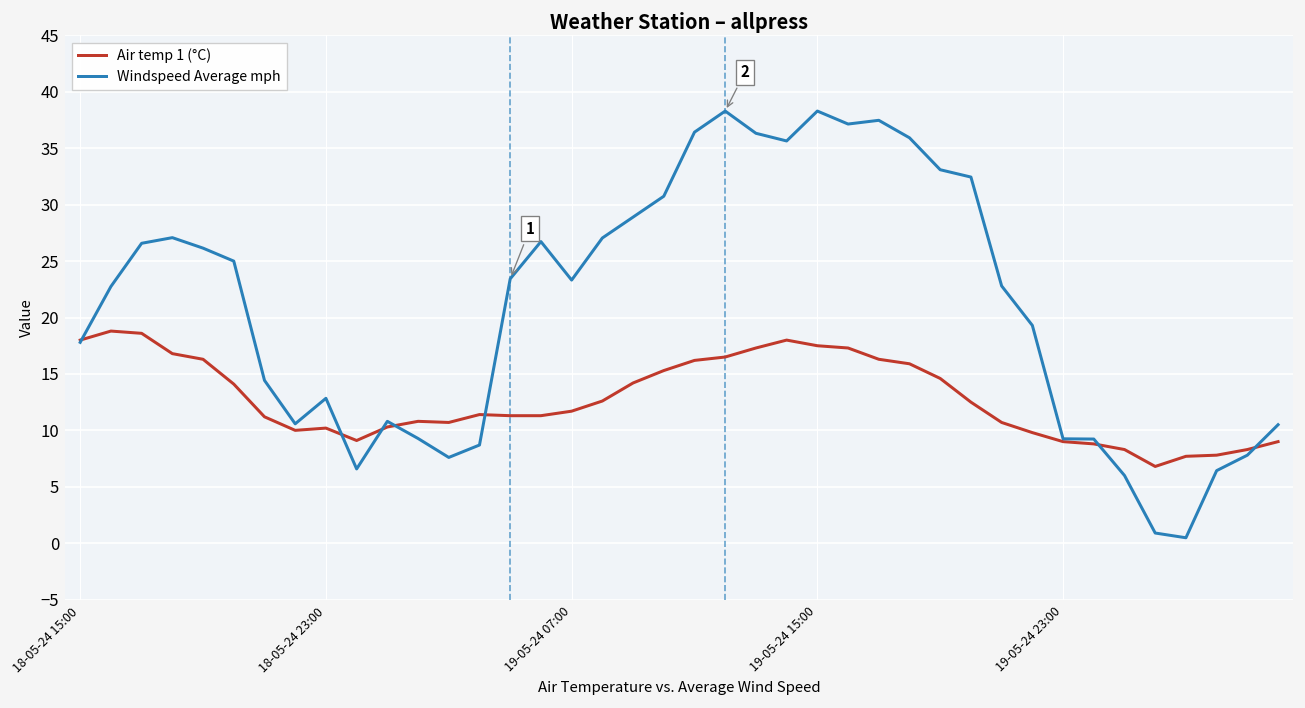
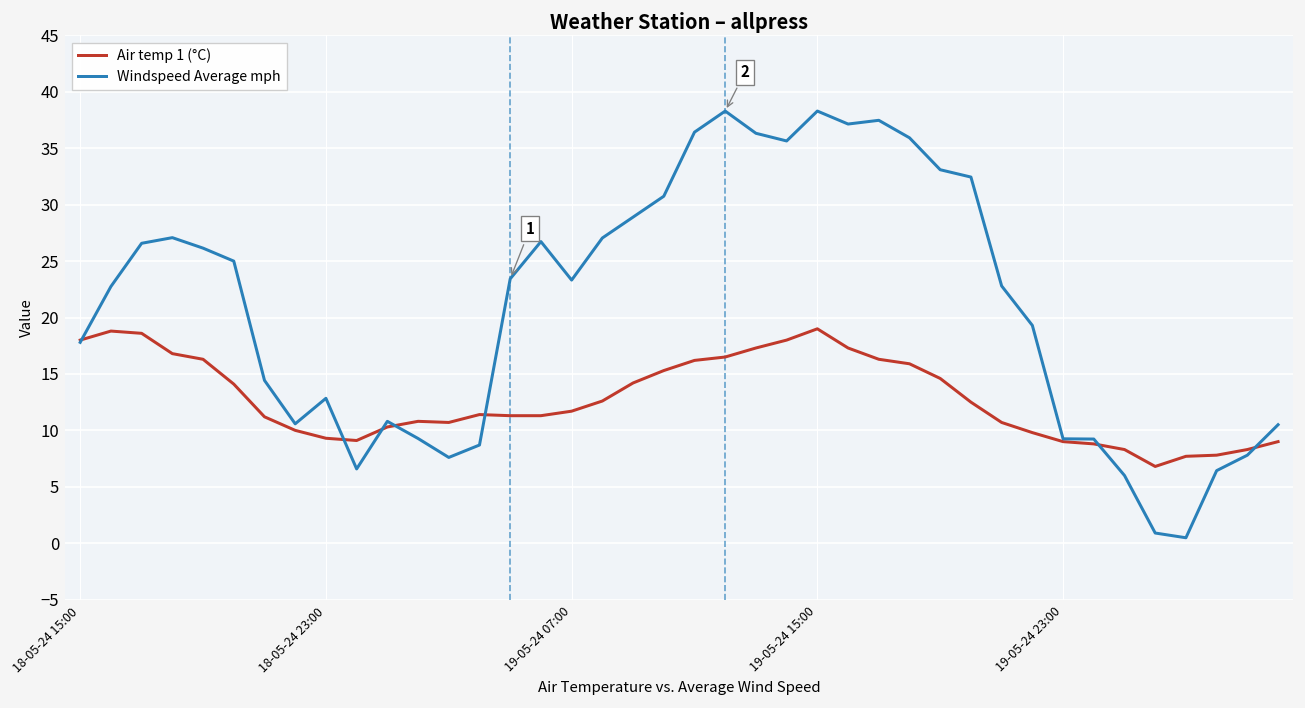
  {
    "Air temp 1 (°C)": {
-     "18-05-24 23:00": 10,
+     "18-05-24 23:00": 9,
      "19-05-24 07:00": 12,
-     "19-05-24 15:00": 18
+     "19-05-24 15:00": 19
    },
    "Windspeed Average mph": {
      "18-05-24 23:00": 13,
      "19-05-24 07:00": 23,
      "19-05-24 15:00": 38
    }
  }
